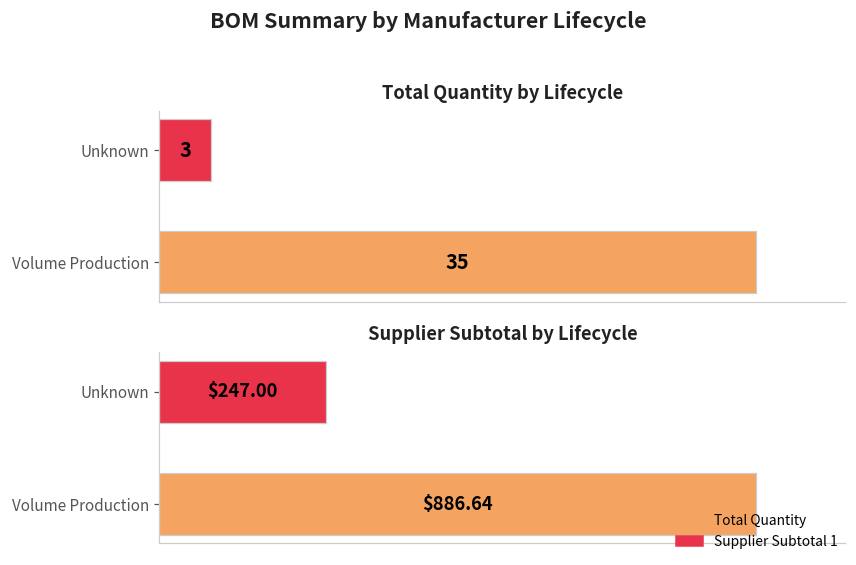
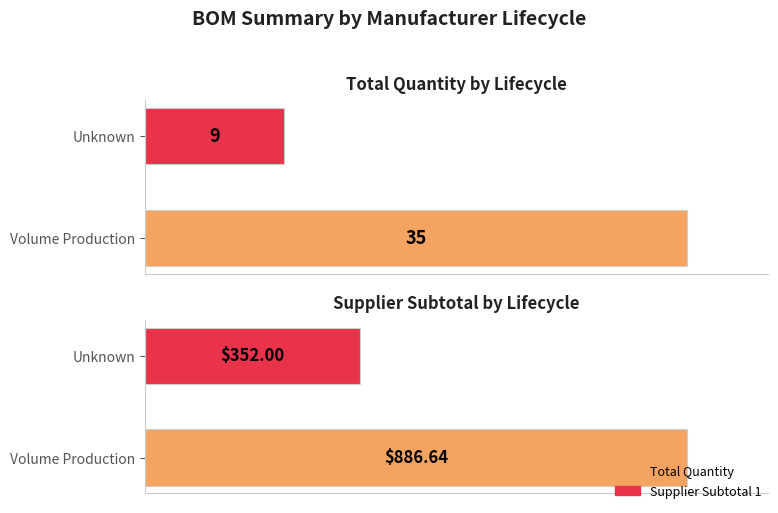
  {
    "Total Quantity by Lifecycle": {
-     "Unknown": "3",
+     "Unknown": "9",
      "Volume Production": "35"
    },
    "Supplier Subtotal by Lifecycle": {
-     "Unknown": "$247.00",
+     "Unknown": "$352.00",
      "Volume Production": "$886.64"
    }
  }
